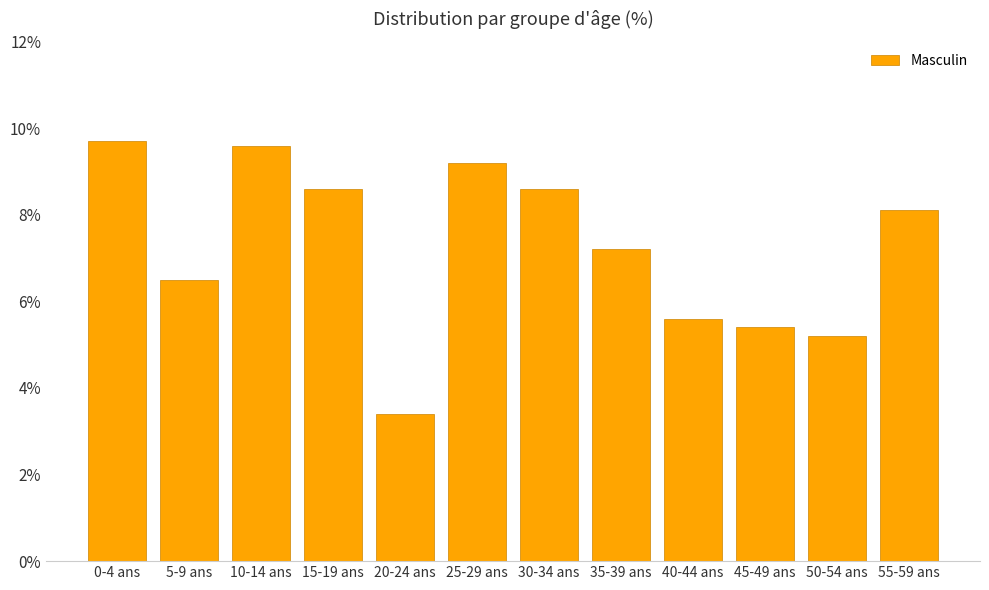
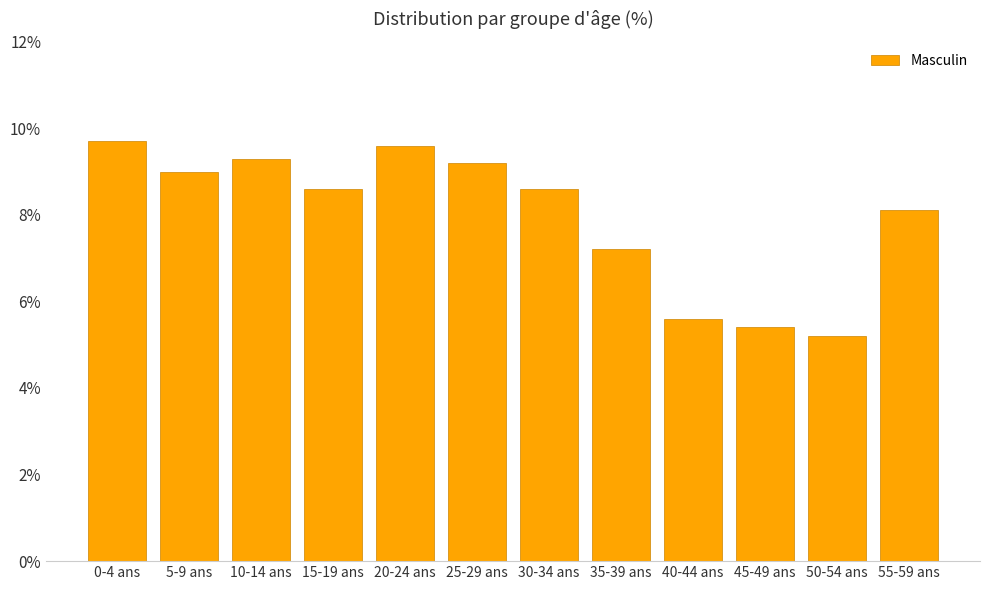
  {
    "0-4 ans": "9.7%",
-   "5-9 ans": "6.5%",
-   "10-14 ans": "9.6%",
+   "5-9 ans": "9.0%",
+   "10-14 ans": "9.3%",
    "15-19 ans": "8.6%",
-   "20-24 ans": "3.4%",
+   "20-24 ans": "9.6%",
    "25-29 ans": "9.2%",
    "30-34 ans": "8.6%",
    "35-39 ans": "7.2%",
    "40-44 ans": "5.6%",
    "45-49 ans": "5.4%",
    "50-54 ans": "5.2%",
    "55-59 ans": "8.1%"
  }
